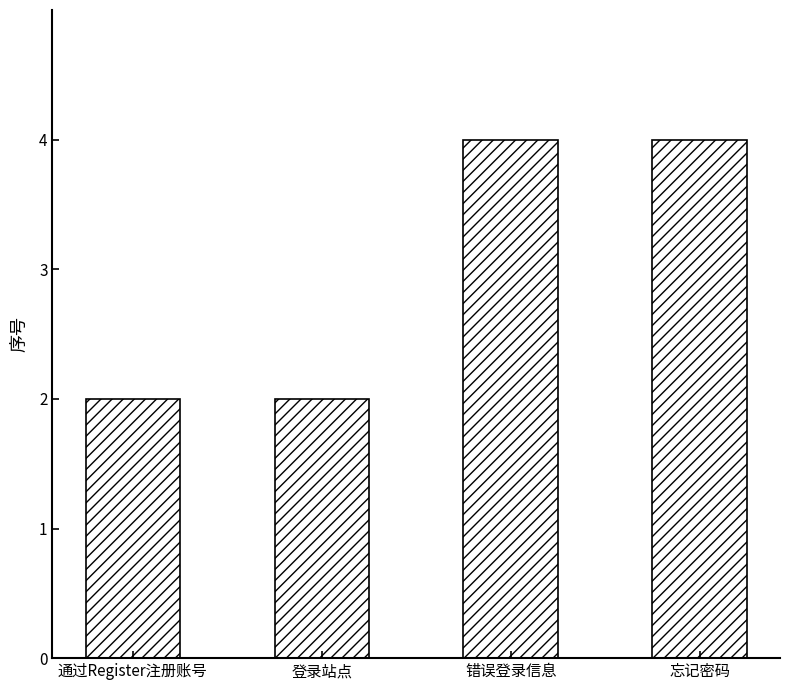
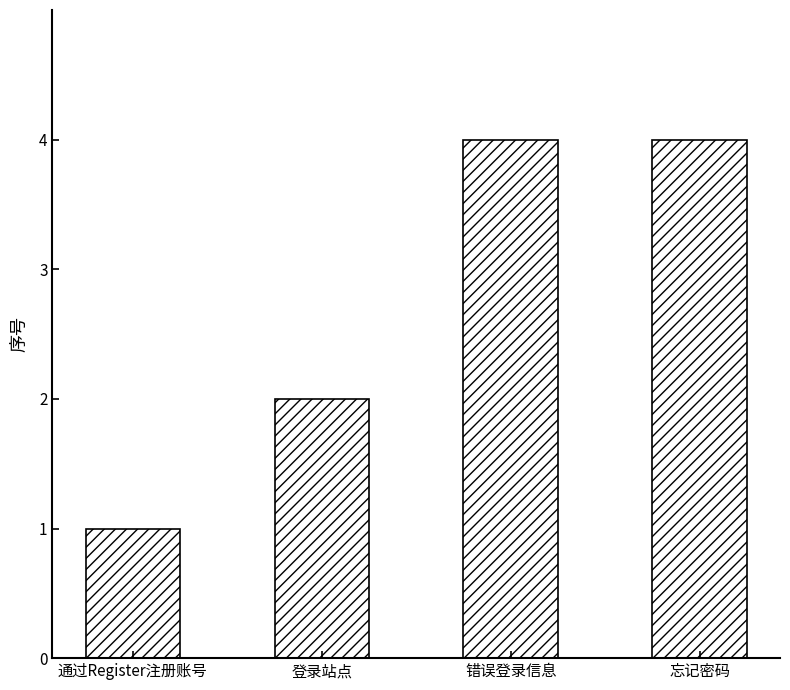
  {
-   "通过Register注册账号": 2,
+   "通过Register注册账号": 1,
    "登录站点": 2,
    "错误登录信息": 4,
    "忘记密码": 4
  }
